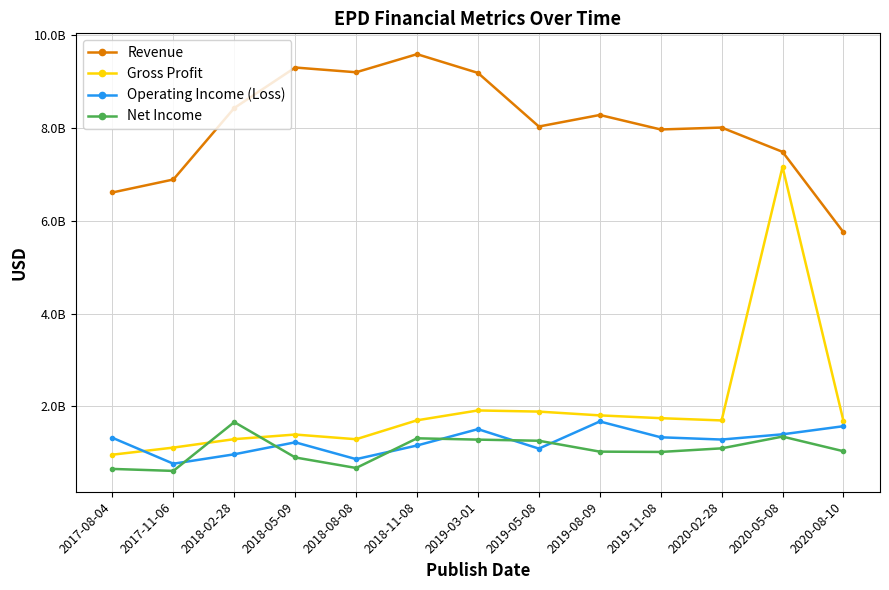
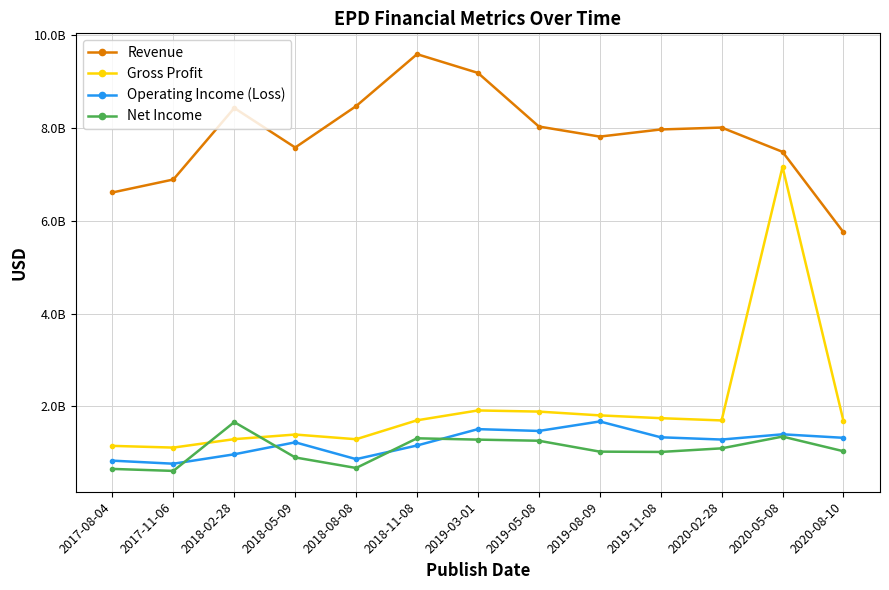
  {
    "Revenue": {
      "2017-08-04": 6600000000,
      "2017-11-06": 6900000000,
-     "2018-05-09": 9300000000,
-     "2018-08-08": 9200000000,
+     "2018-05-09": 7600000000,
+     "2018-08-08": 8500000000,
      "2018-11-08": 9600000000,
      "2019-03-01": 9200000000,
      "2019-05-08": 8000000000,
-     "2019-08-09": 8300000000,
+     "2019-08-09": 7800000000,
      "2019-11-08": 8000000000,
      "2020-02-28": 8000000000,
      "2020-05-08": 7500000000,
      "2020-08-10": 5800000000
    },
    "Gross Profit": {
-     "2017-08-04": 1000000000,
+     "2017-08-04": 1200000000,
      "2017-11-06": 1100000000,
      "2018-02-28": 1300000000,
      "2018-05-09": 1400000000,
      "2018-08-08": 1300000000,
      "2018-11-08": 1700000000,
      "2019-03-01": 1900000000,
      "2019-05-08": 1900000000,
      "2019-08-09": 1800000000,
      "2019-11-08": 1700000000,
      "2020-02-28": 1700000000,
      "2020-05-08": 7200000000,
      "2020-08-10": 1700000000
    },
    "Operating Income (Loss)": {
-     "2017-08-04": 1300000000,
+     "2017-08-04": 800000000,
      "2017-11-06": 800000000,
      "2018-02-28": 1000000000,
      "2018-05-09": 1200000000,
      "2018-08-08": 900000000,
      "2018-11-08": 1200000000,
      "2019-03-01": 1500000000,
-     "2019-05-08": 1100000000,
+     "2019-05-08": 1500000000,
      "2019-08-09": 1700000000,
      "2019-11-08": 1300000000,
      "2020-02-28": 1300000000,
-     "2020-08-10": 1600000000
+     "2020-08-10": 1300000000
    },
    "Net Income": {
      "2017-08-04": 700000000,
      "2017-11-06": 600000000,
      "2018-02-28": 1700000000,
      "2018-05-09": 900000000,
      "2018-08-08": 700000000,
      "2018-11-08": 1300000000,
      "2019-03-01": 1300000000,
      "2019-05-08": 1300000000,
      "2019-08-09": 1000000000,
      "2019-11-08": 1000000000,
      "2020-02-28": 1100000000,
      "2020-08-10": 1000000000
    }
  }
